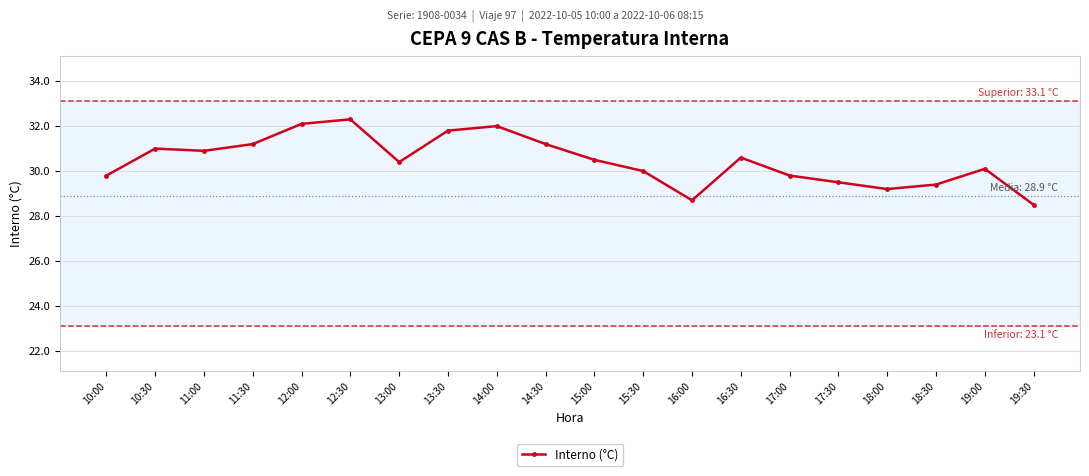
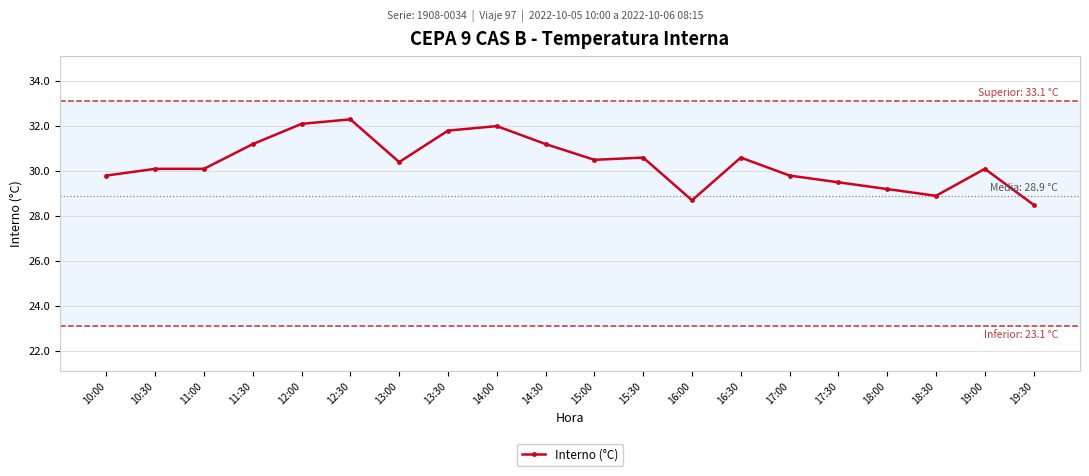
  {
    "10:00": 29.8,
-   "10:30": 31.0,
-   "11:00": 30.9,
+   "10:30": 30.1,
+   "11:00": 30.1,
    "11:30": 31.2,
    "12:00": 32.1,
    "12:30": 32.3,
    "13:00": 30.4,
    "13:30": 31.8,
    "14:00": 32.0,
    "14:30": 31.2,
    "15:00": 30.5,
-   "15:30": 30.0,
+   "15:30": 30.6,
    "16:00": 28.7,
    "16:30": 30.6,
    "17:00": 29.8,
    "17:30": 29.5,
    "18:00": 29.2,
-   "18:30": 29.4,
+   "18:30": 28.9,
    "19:00": 30.1
  }
